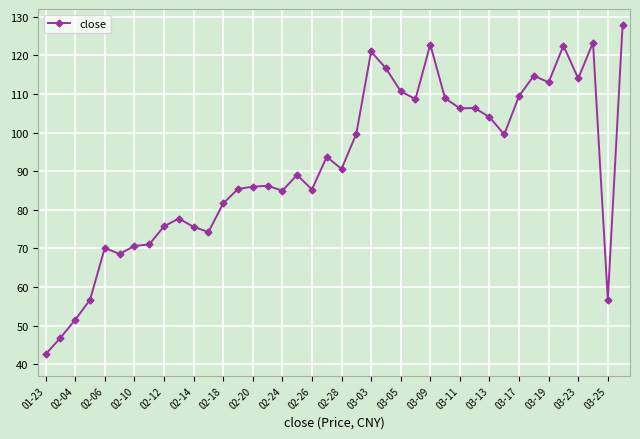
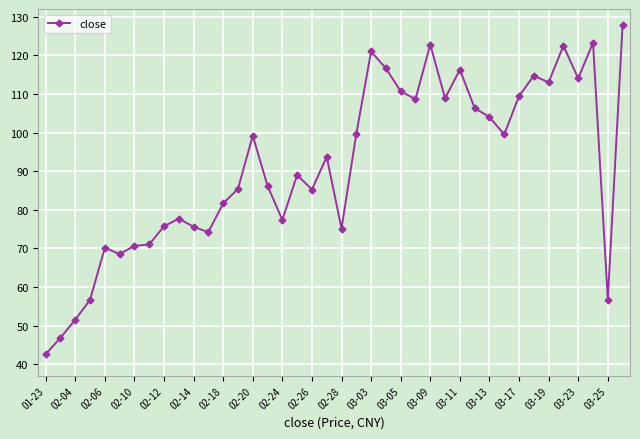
  {
    "01-23": 43,
    "02-04": 51,
    "02-06": 70,
    "02-10": 71,
    "02-12": 76,
    "02-14": 76,
    "02-18": 82,
-   "02-20": 86,
-   "02-24": 85,
+   "02-20": 99,
+   "02-24": 77,
    "02-26": 85,
-   "02-28": 91,
+   "02-28": 75,
    "03-03": 121,
    "03-05": 111,
    "03-09": 123,
-   "03-11": 106,
+   "03-11": 116,
    "03-13": 104,
    "03-17": 109,
    "03-19": 113,
    "03-23": 114,
    "03-25": 57
  }
